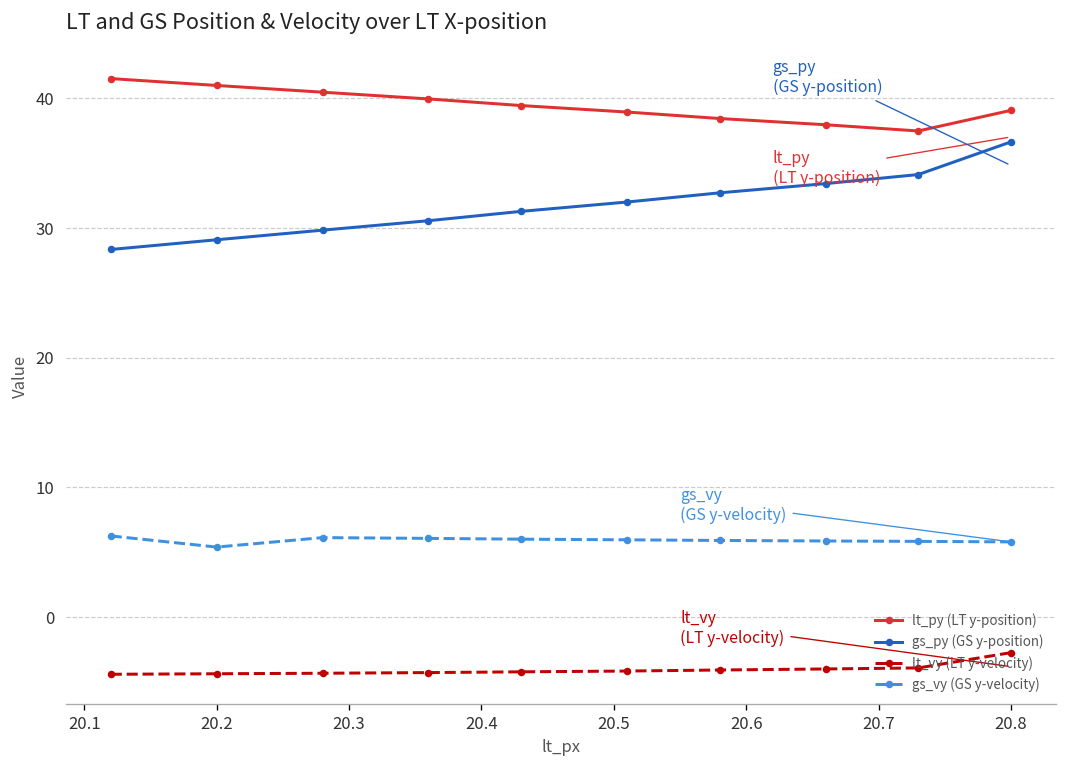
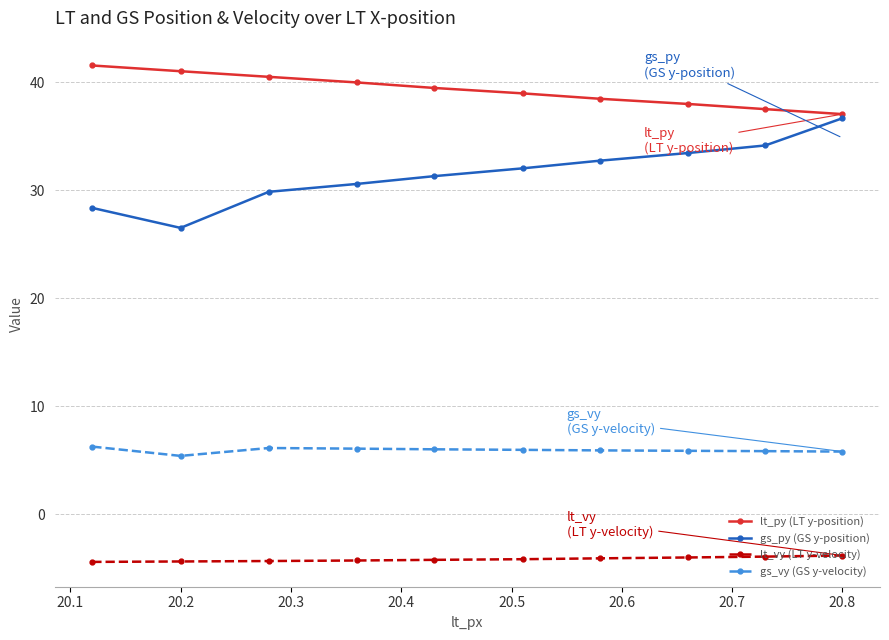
  {
    "lt_py (LT y-position)": {
      "20.2": 41.0,
-     "20.8": 39.1
+     "20.8": 37.0
    },
    "gs_py (GS y-position)": {
-     "20.2": 29.1,
+     "20.2": 26.5,
      "20.8": 36.7
    },
    "lt_vy (LT y-velocity)": {
      "20.2": -4.4,
-     "20.8": -2.7
+     "20.8": -3.8
    },
    "gs_vy (GS y-velocity)": {
      "20.2": 5.4,
      "20.8": 5.8
    }
  }
